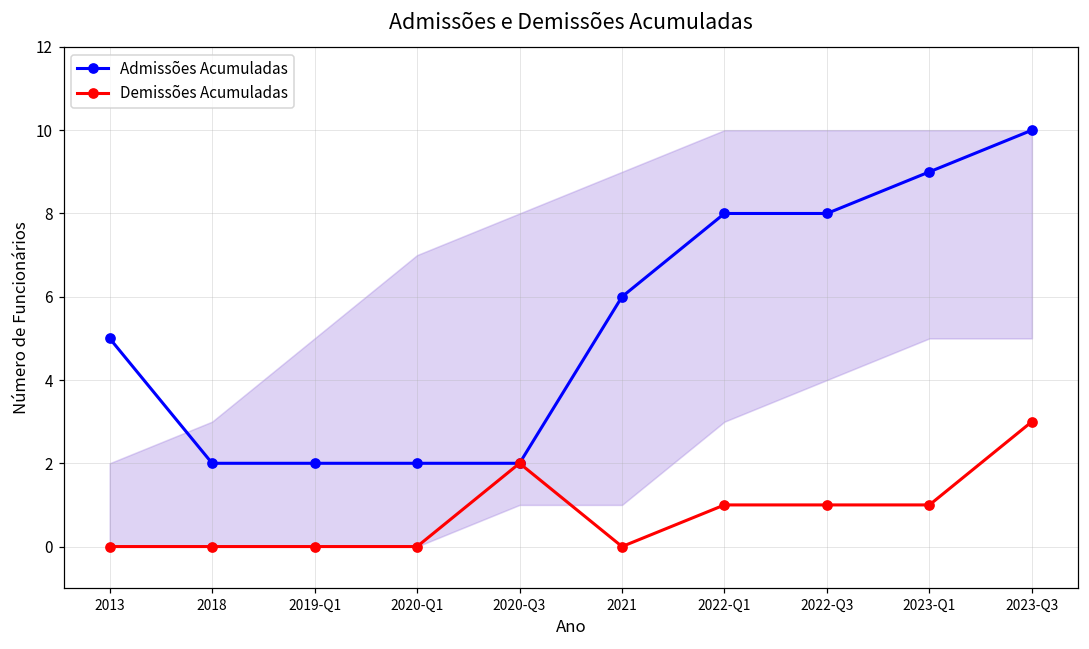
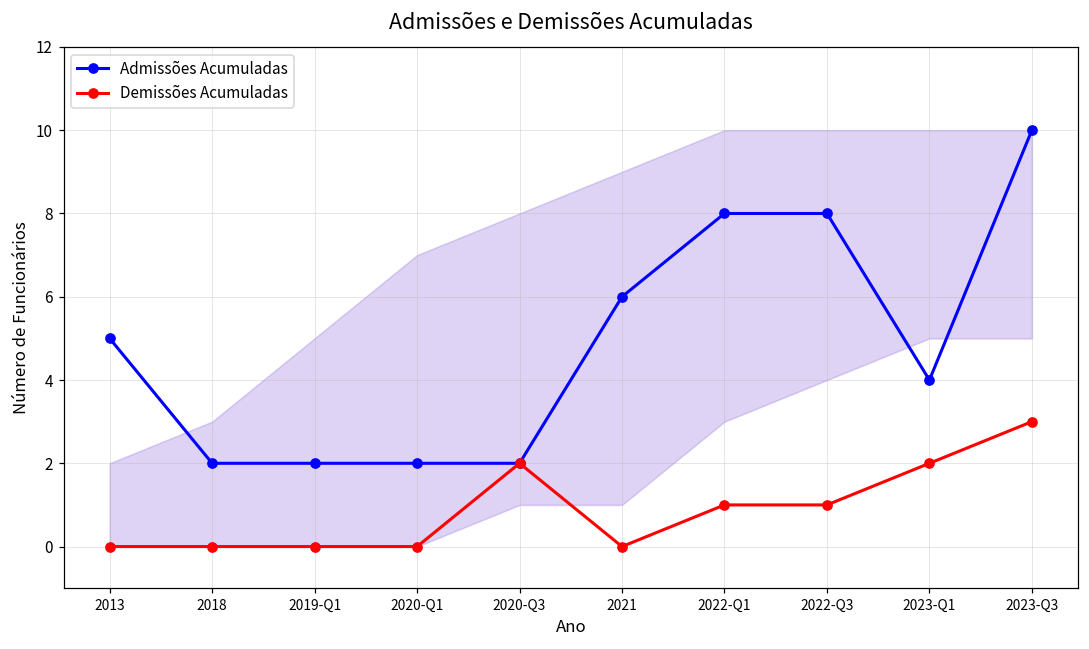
  {
    "Admissões Acumuladas": {
      "2013": 5,
      "2018": 2,
      "2019-Q1": 2,
      "2020-Q1": 2,
      "2021": 6,
      "2022-Q1": 8,
      "2022-Q3": 8,
-     "2023-Q1": 9
+     "2023-Q1": 4
    },
    "Demissões Acumuladas": {
      "2013": 0,
      "2018": 0,
      "2019-Q1": 0,
      "2020-Q1": 0,
      "2021": 0,
      "2022-Q1": 1,
      "2022-Q3": 1,
-     "2023-Q1": 1,
+     "2023-Q1": 2,
      "2023-Q3": 3
    }
  }
